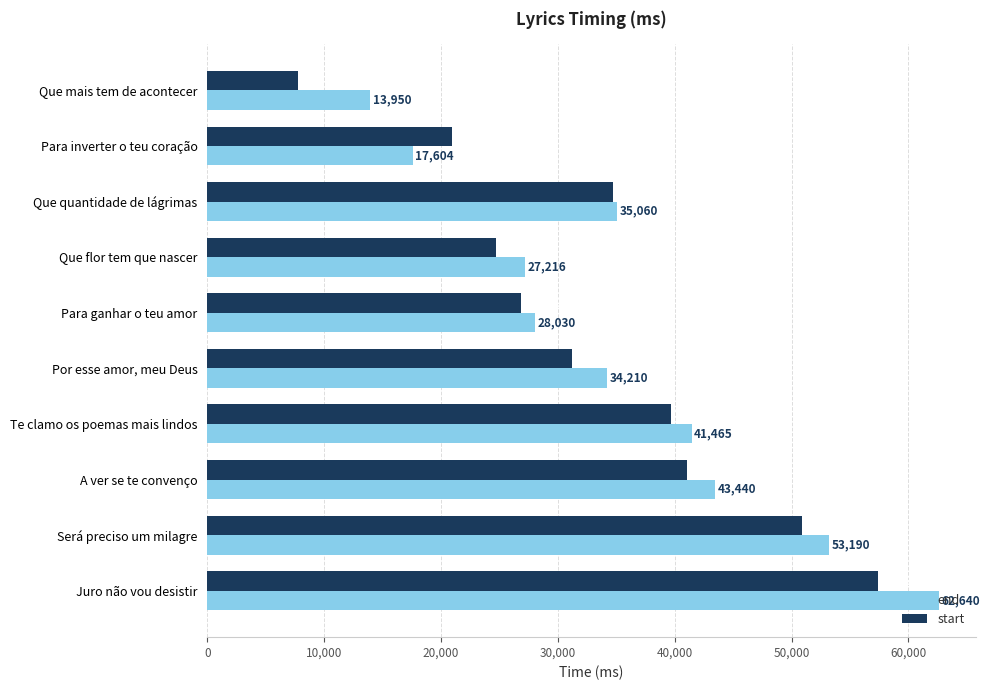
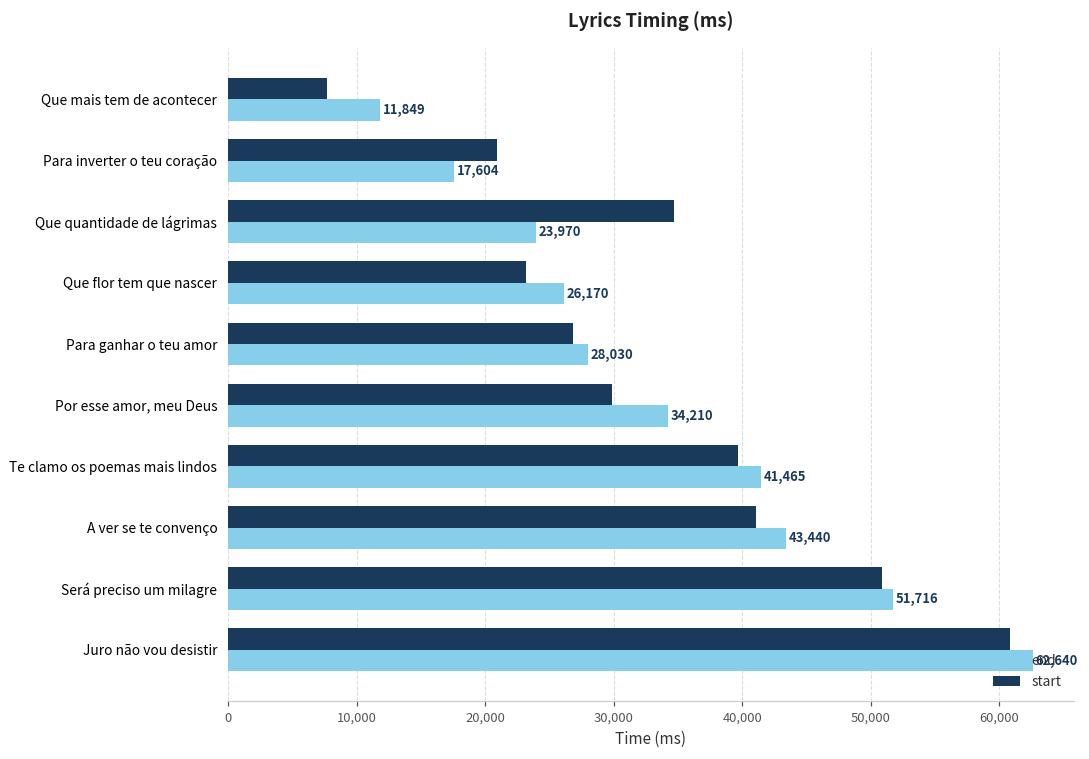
  {
    "end": {
-     "Que mais tem de acontecer": "13,950",
+     "Que mais tem de acontecer": "11,849",
      "Para inverter o teu coração": "17,604",
-     "Que quantidade de lágrimas": "35,060",
-     "Que flor tem que nascer": "27,216",
+     "Que quantidade de lágrimas": "23,970",
+     "Que flor tem que nascer": "26,170",
      "Para ganhar o teu amor": "28,030",
      "Por esse amor, meu Deus": "34,210",
      "Te clamo os poemas mais lindos": "41,465",
      "A ver se te convenço": "43,440",
-     "Será preciso um milagre": "53,190",
+     "Será preciso um milagre": "51,716",
      "Juro não vou desistir": "62,640"
    },
    "start": {
      "Que mais tem de acontecer": "7,700",
      "Para inverter o teu coração": "21,000",
      "Que quantidade de lágrimas": "34,700",
-     "Que flor tem que nascer": "24,700",
+     "Que flor tem que nascer": "23,200",
      "Para ganhar o teu amor": "26,900",
-     "Por esse amor, meu Deus": "31,200",
+     "Por esse amor, meu Deus": "29,900",
      "Te clamo os poemas mais lindos": "39,700",
      "A ver se te convenço": "41,100",
      "Será preciso um milagre": "50,900",
-     "Juro não vou desistir": "57,400"
+     "Juro não vou desistir": "60,800"
    }
  }
